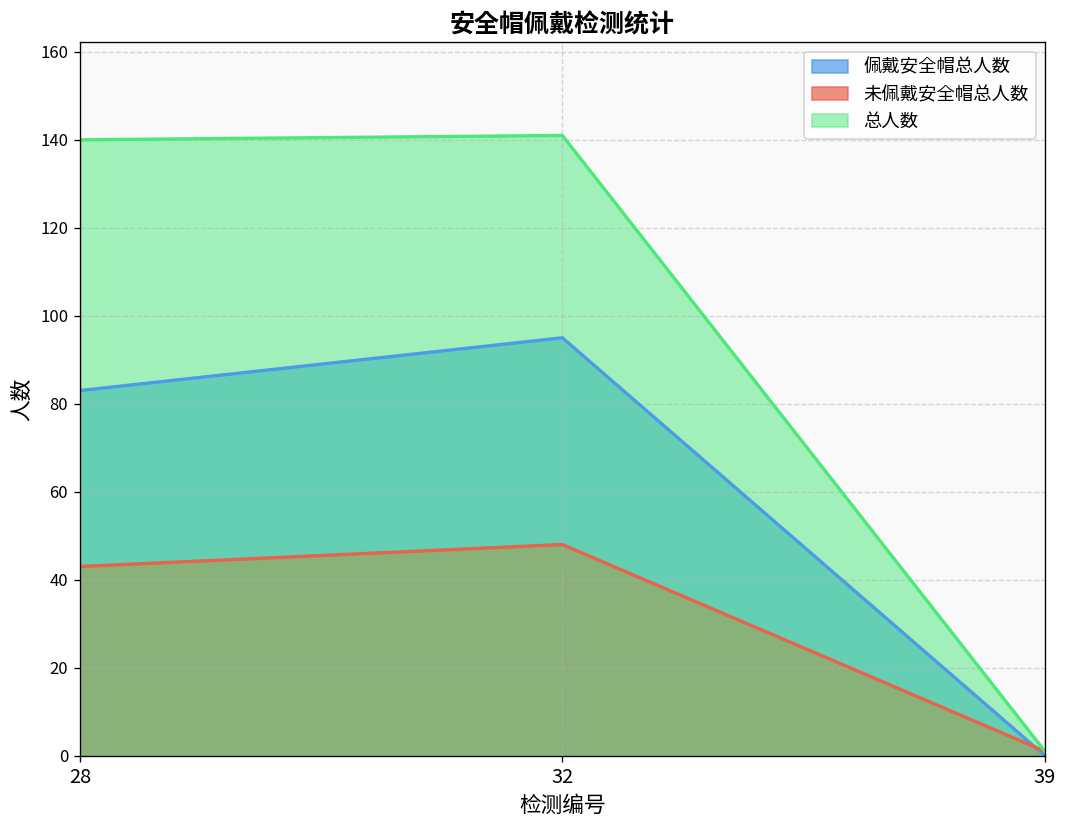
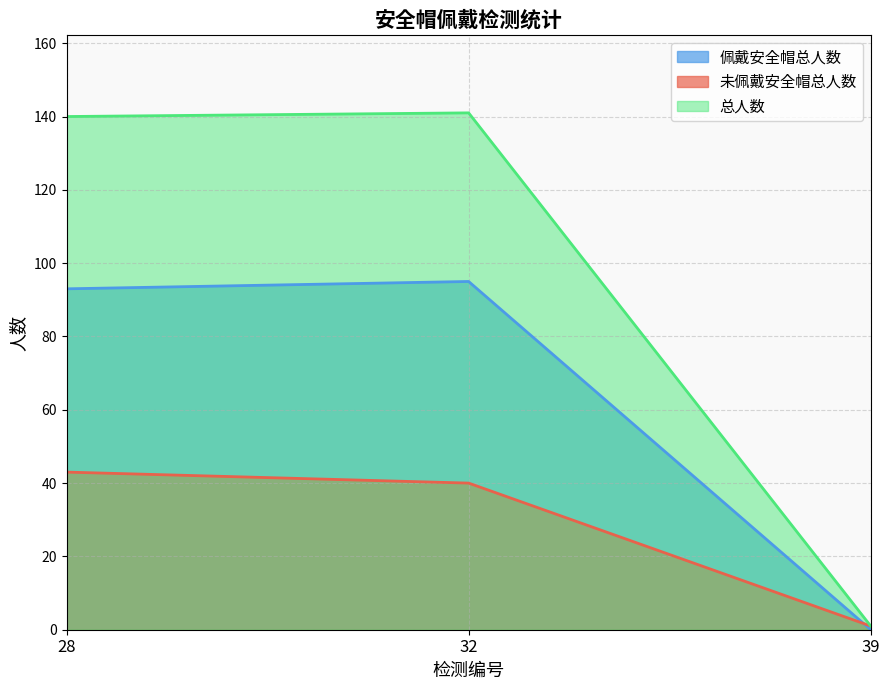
  {
    "佩戴安全帽总人数": {
-     "28": 83,
+     "28": 93,
      "32": 95,
      "39": 0
    },
    "未佩戴安全帽总人数": {
      "28": 43,
-     "32": 48
+     "32": 40
    },
    "总人数": {
      "28": 140,
      "32": 141
    }
  }
